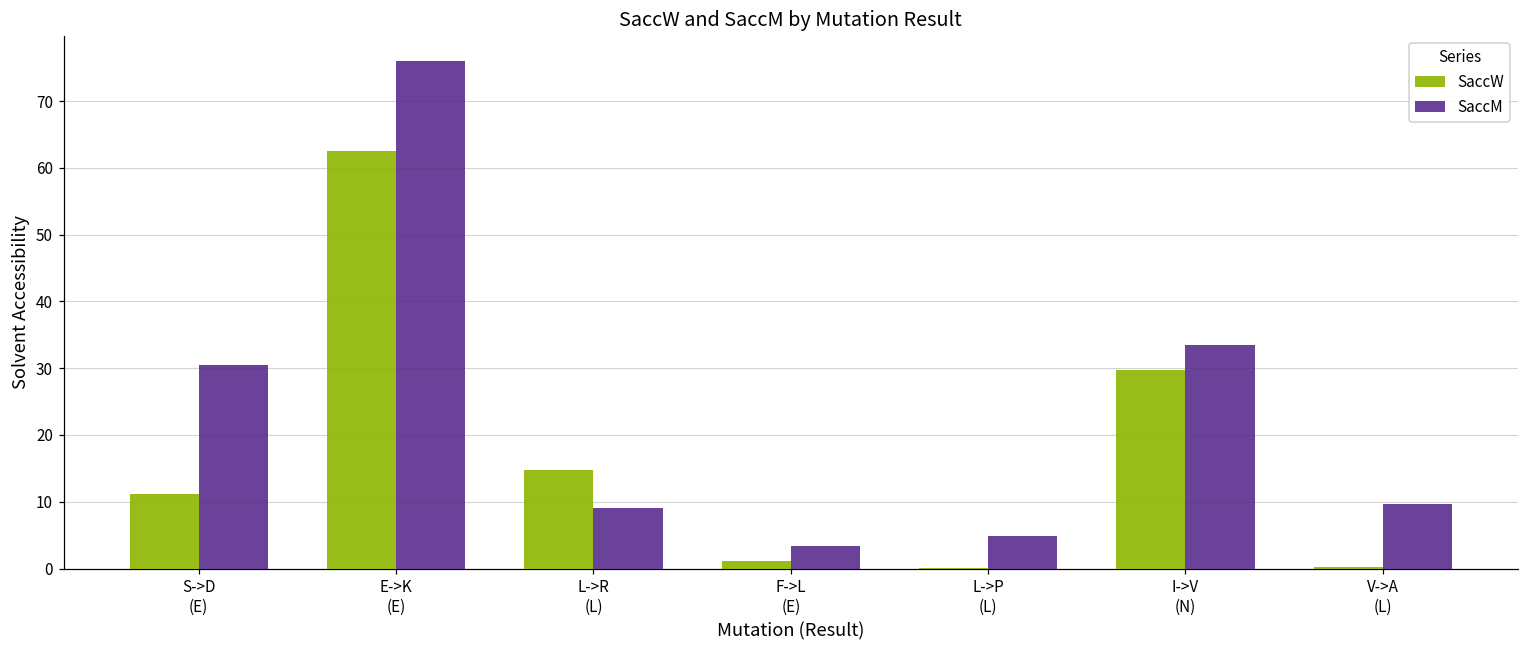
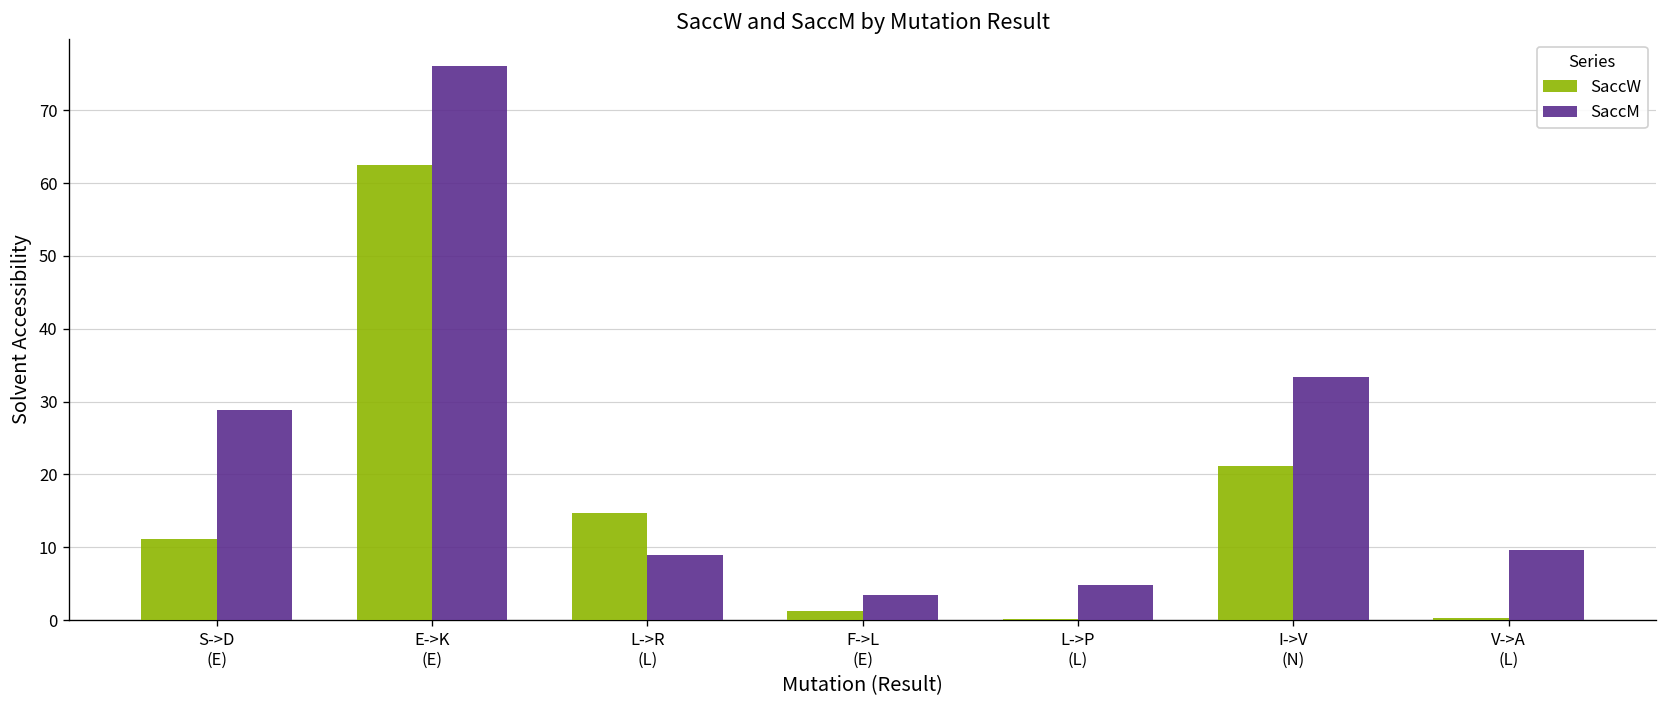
  {
    "SaccW": {
      "S->D (E)": 11,
      "E->K (E)": 63,
      "L->R (L)": 15,
      "F->L (E)": 1,
-     "I->V (N)": 30
+     "I->V (N)": 21
    },
    "SaccM": {
-     "S->D (E)": 30,
+     "S->D (E)": 29,
      "E->K (E)": 76,
      "L->R (L)": 9,
      "F->L (E)": 3,
      "L->P (L)": 5,
      "I->V (N)": 33,
      "V->A (L)": 10
    }
  }
